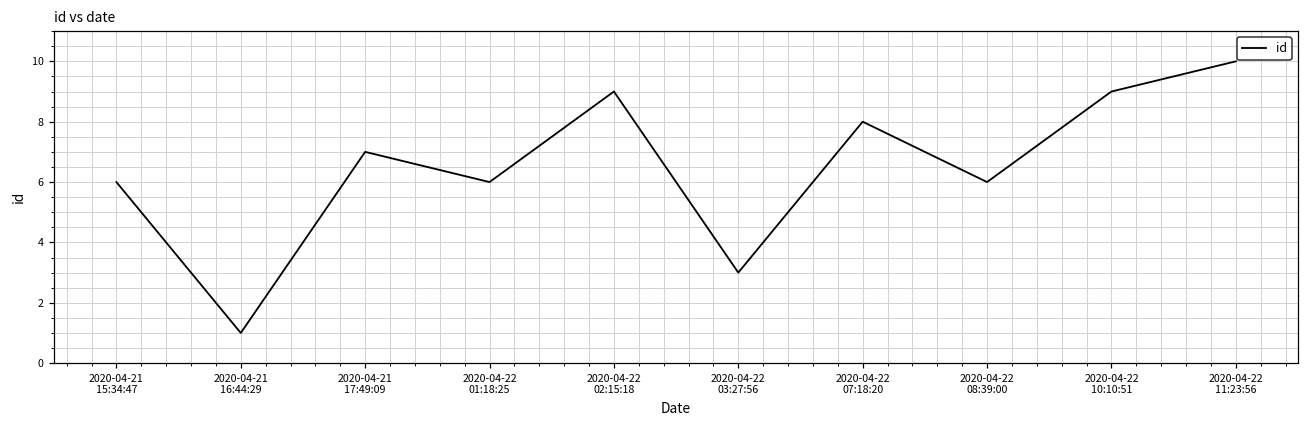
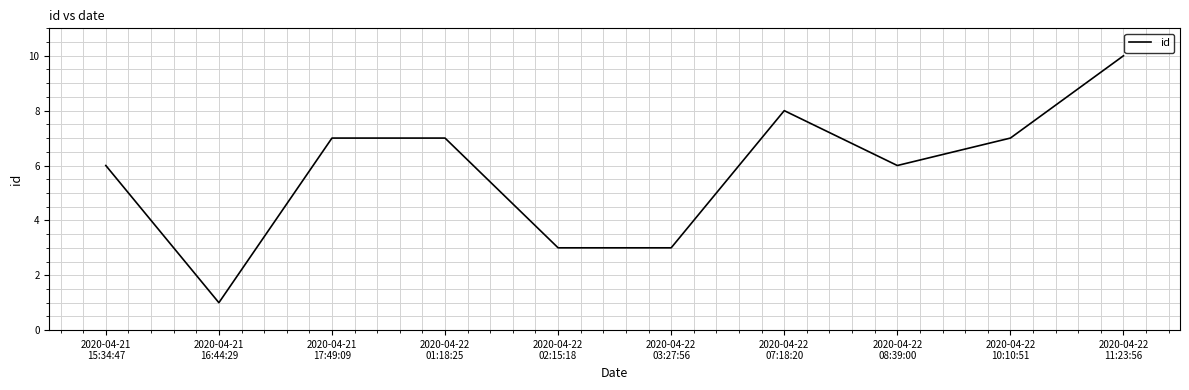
  {
    "2020-04-21 15:34:47": 6,
    "2020-04-21 16:44:29": 1,
    "2020-04-21 17:49:09": 7,
-   "2020-04-22 01:18:25": 6,
-   "2020-04-22 02:15:18": 9,
+   "2020-04-22 01:18:25": 7,
+   "2020-04-22 02:15:18": 3,
    "2020-04-22 03:27:56": 3,
    "2020-04-22 07:18:20": 8,
    "2020-04-22 08:39:00": 6,
-   "2020-04-22 10:10:51": 9,
+   "2020-04-22 10:10:51": 7,
    "2020-04-22 11:23:56": 10
  }
